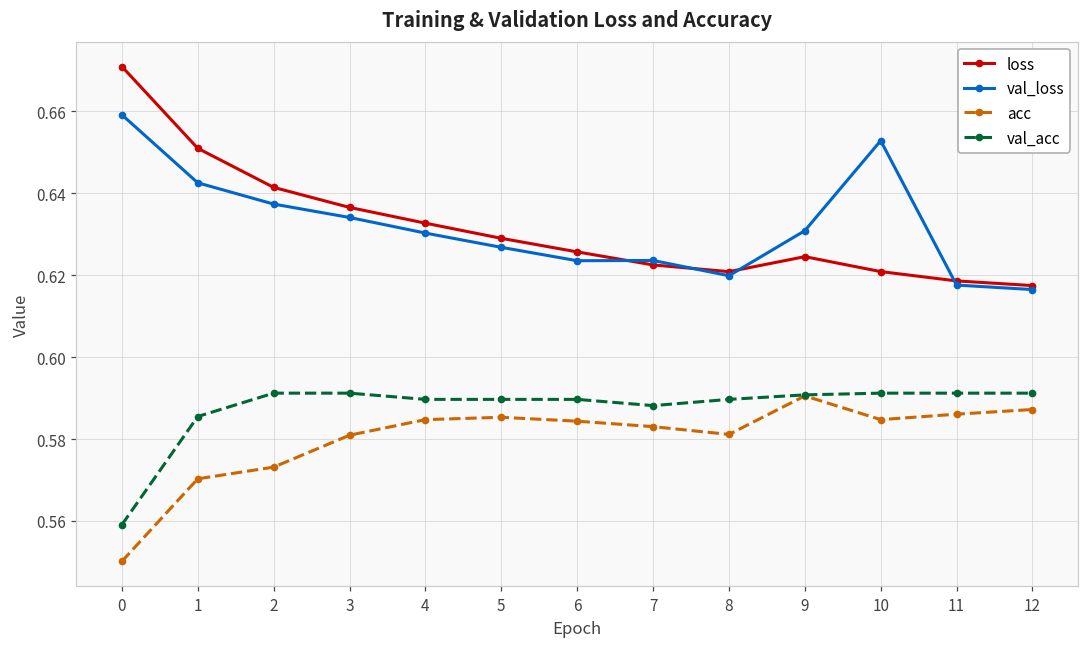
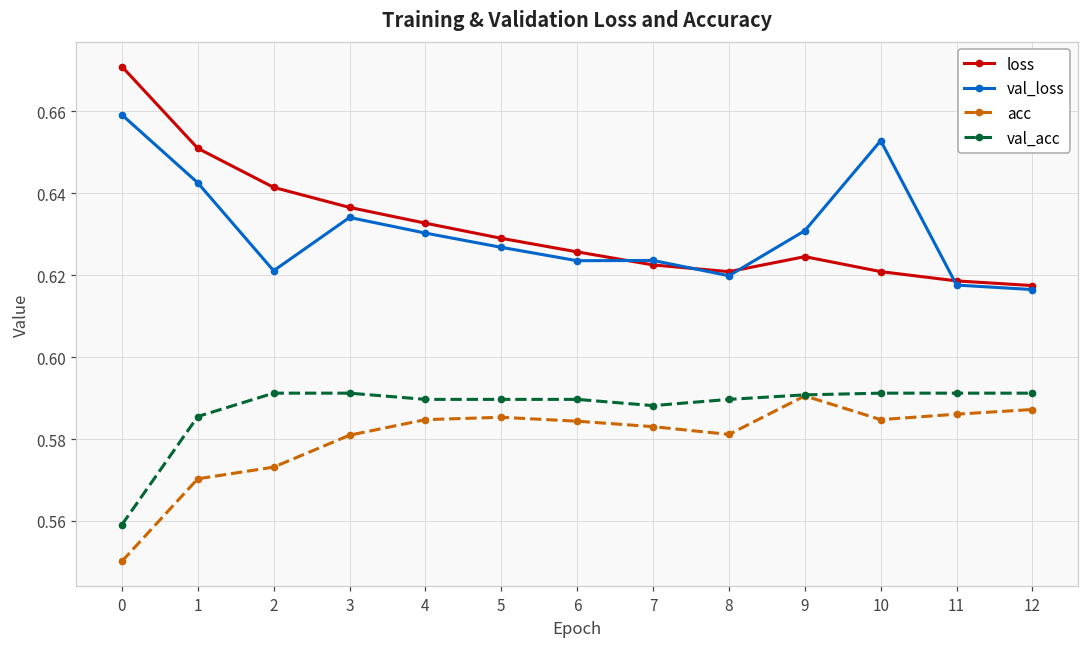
  {
    "loss": {
      "0": 0.671,
      "1": 0.651,
      "2": 0.641,
      "3": 0.636,
      "4": 0.633,
      "5": 0.629,
      "6": 0.626,
      "7": 0.622,
      "8": 0.621,
      "9": 0.624,
      "10": 0.621,
      "11": 0.619,
      "12": 0.617
    },
    "val_loss": {
      "0": 0.659,
      "1": 0.642,
-     "2": 0.637,
+     "2": 0.621,
      "3": 0.634,
      "4": 0.630,
      "5": 0.627,
      "6": 0.623,
      "7": 0.624,
      "8": 0.620,
      "9": 0.631,
      "10": 0.653,
      "11": 0.618,
      "12": 0.616
    },
    "acc": {
      "0": 0.550,
      "1": 0.570,
      "2": 0.573,
      "3": 0.581,
      "4": 0.585,
      "5": 0.585,
      "6": 0.584,
      "7": 0.583,
      "8": 0.581,
      "10": 0.585,
      "11": 0.586,
      "12": 0.587
    },
    "val_acc": {
      "0": 0.559,
      "1": 0.585,
      "2": 0.591,
      "3": 0.591,
      "4": 0.590,
      "5": 0.590,
      "6": 0.590,
      "7": 0.588,
      "8": 0.590,
      "10": 0.591,
      "11": 0.591,
      "12": 0.591
    }
  }
